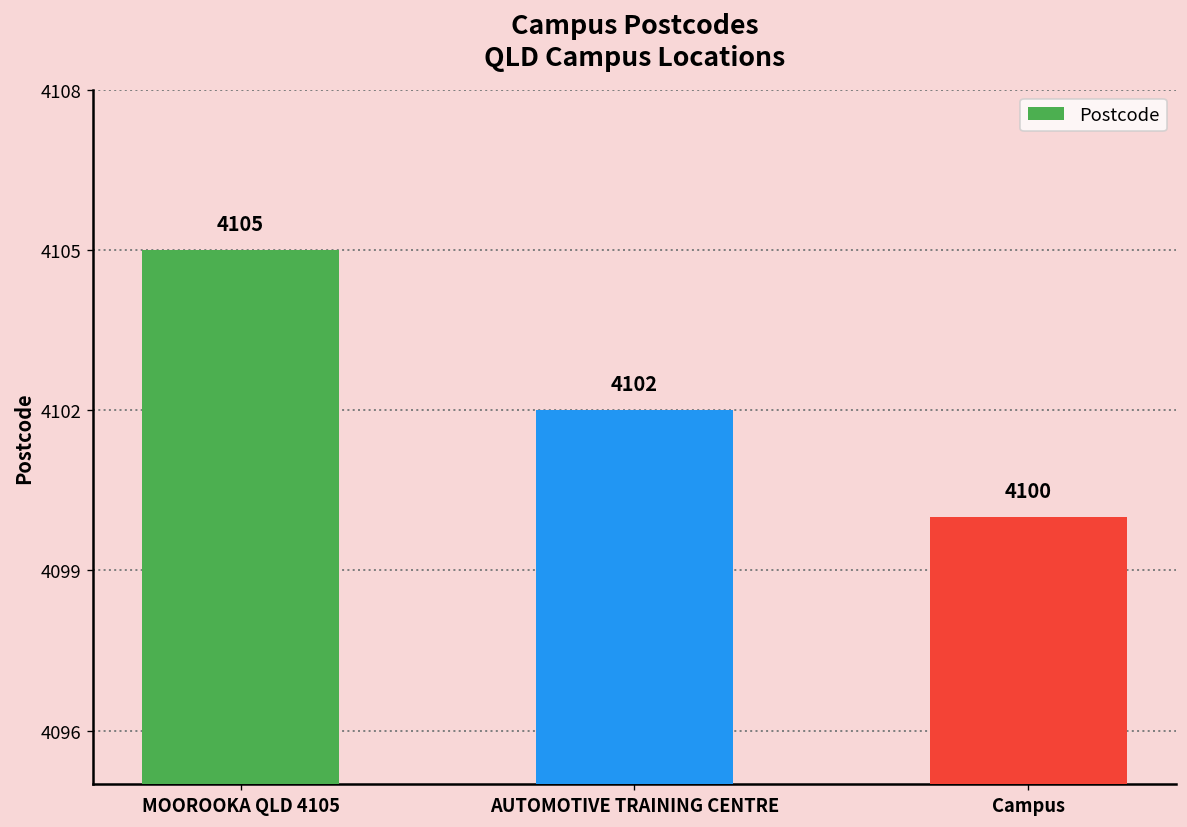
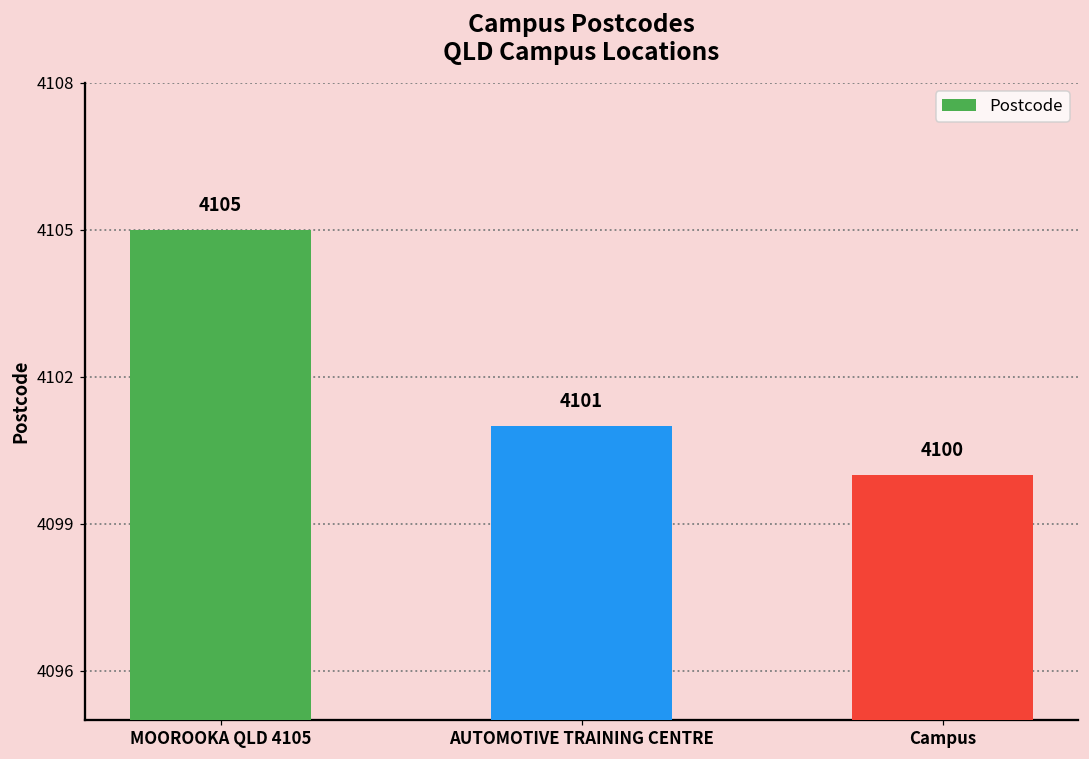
  {
    "MOOROOKA QLD 4105": 4105,
-   "AUTOMOTIVE TRAINING CENTRE": 4102,
+   "AUTOMOTIVE TRAINING CENTRE": 4101,
    "Campus": 4100
  }
